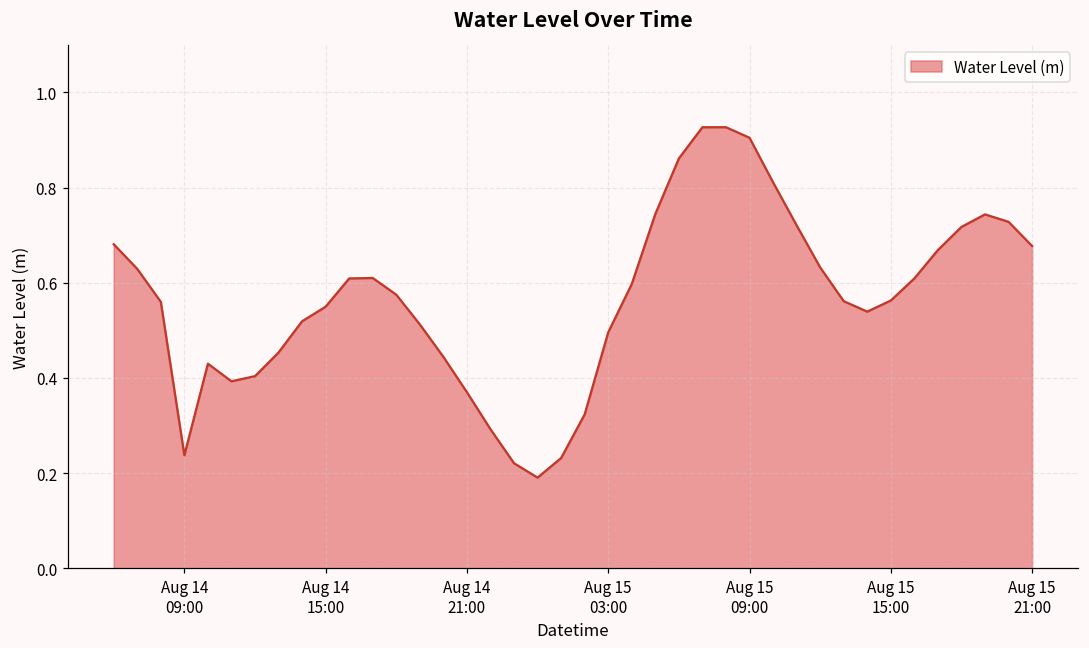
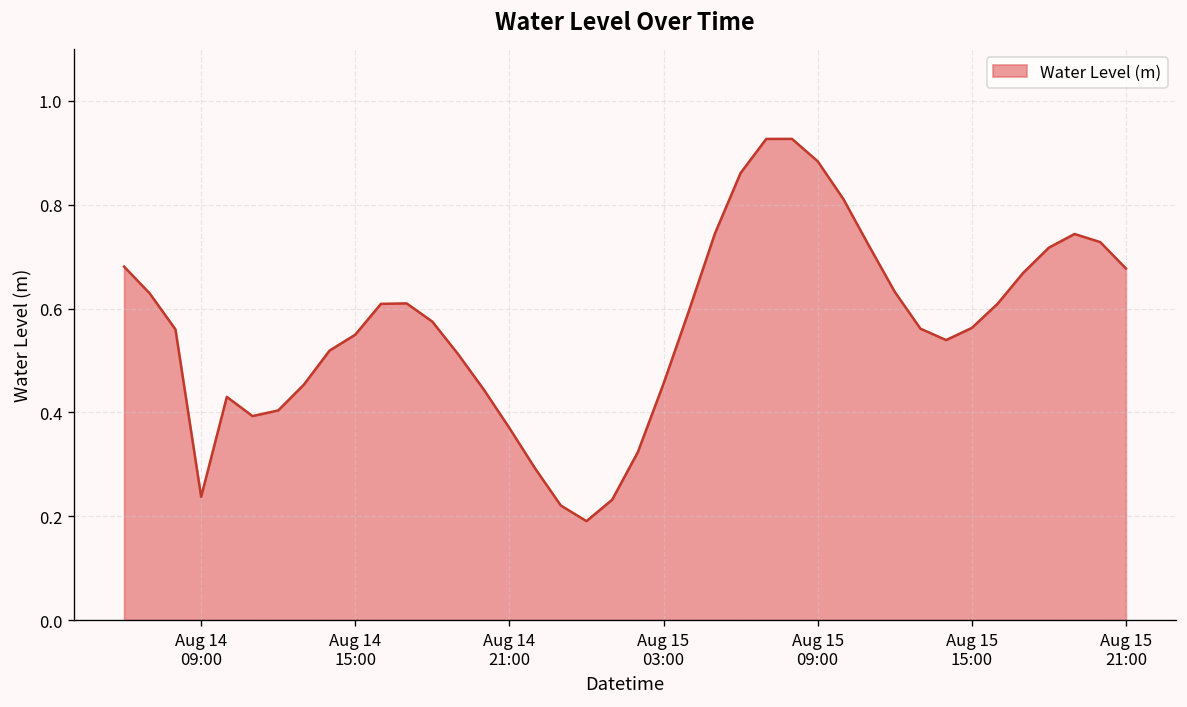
  {
    "Aug 14 09:00": 0.24,
    "Aug 14 15:00": 0.55,
    "Aug 14 21:00": 0.37,
-   "Aug 15 03:00": 0.50,
-   "Aug 15 09:00": 0.90,
+   "Aug 15 03:00": 0.46,
+   "Aug 15 09:00": 0.88,
    "Aug 15 15:00": 0.56,
    "Aug 15 21:00": 0.68
  }
